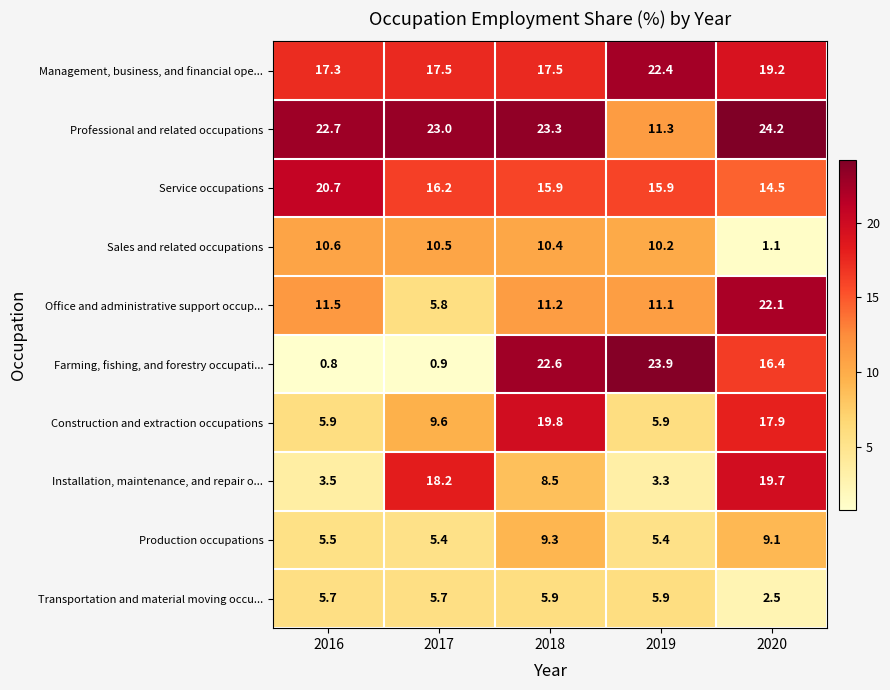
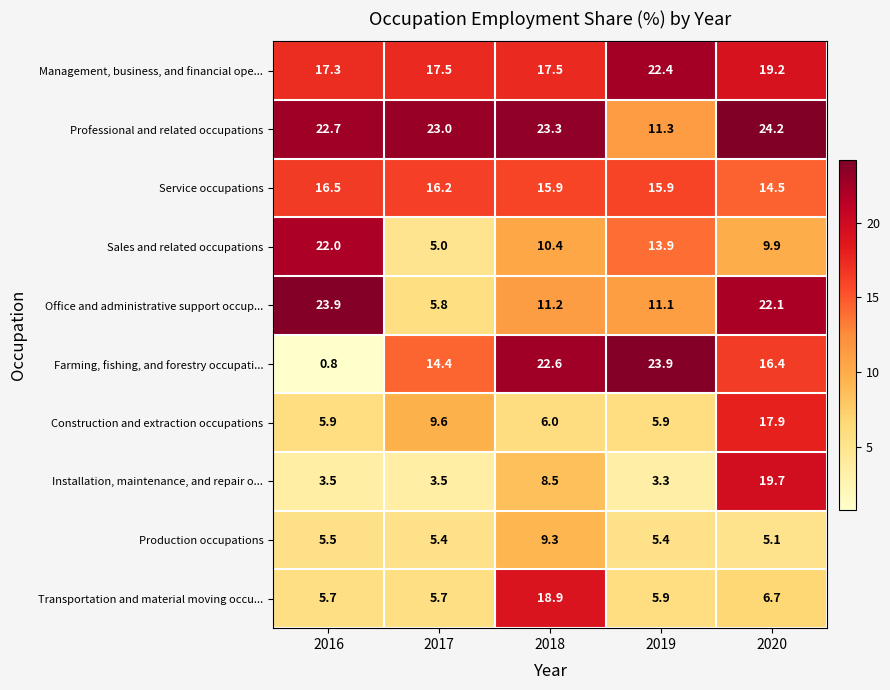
  {
    "Management, business, and financial ope...": {
      "2016": 17.3,
      "2017": 17.5,
      "2018": 17.5,
      "2019": 22.4,
      "2020": 19.2
    },
    "Professional and related occupations": {
      "2016": 22.7,
      "2017": 23.0,
      "2018": 23.3,
      "2019": 11.3,
      "2020": 24.2
    },
    "Service occupations": {
-     "2016": 20.7,
+     "2016": 16.5,
      "2017": 16.2,
      "2018": 15.9,
      "2019": 15.9,
      "2020": 14.5
    },
    "Sales and related occupations": {
-     "2016": 10.6,
-     "2017": 10.5,
+     "2016": 22.0,
+     "2017": 5.0,
      "2018": 10.4,
-     "2019": 10.2,
-     "2020": 1.1
+     "2019": 13.9,
+     "2020": 9.9
    },
    "Office and administrative support occup...": {
-     "2016": 11.5,
+     "2016": 23.9,
      "2017": 5.8,
      "2018": 11.2,
      "2019": 11.1,
      "2020": 22.1
    },
    "Farming, fishing, and forestry occupati...": {
      "2016": 0.8,
-     "2017": 0.9,
+     "2017": 14.4,
      "2018": 22.6,
      "2019": 23.9,
      "2020": 16.4
    },
    "Construction and extraction occupations": {
      "2016": 5.9,
      "2017": 9.6,
-     "2018": 19.8,
+     "2018": 6.0,
      "2019": 5.9,
      "2020": 17.9
    },
    "Installation, maintenance, and repair o...": {
      "2016": 3.5,
-     "2017": 18.2,
+     "2017": 3.5,
      "2018": 8.5,
      "2019": 3.3,
      "2020": 19.7
    },
    "Production occupations": {
      "2016": 5.5,
      "2017": 5.4,
      "2018": 9.3,
      "2019": 5.4,
-     "2020": 9.1
+     "2020": 5.1
    },
    "Transportation and material moving occu...": {
      "2016": 5.7,
      "2017": 5.7,
-     "2018": 5.9,
+     "2018": 18.9,
      "2019": 5.9,
-     "2020": 2.5
+     "2020": 6.7
    }
  }
